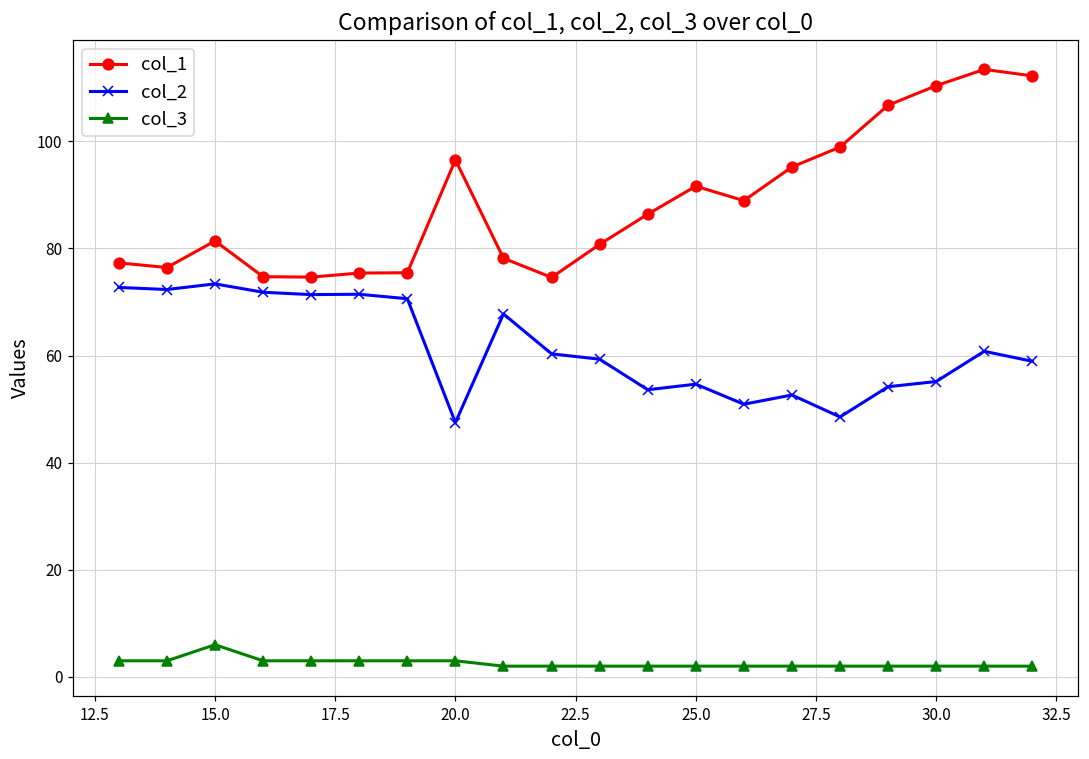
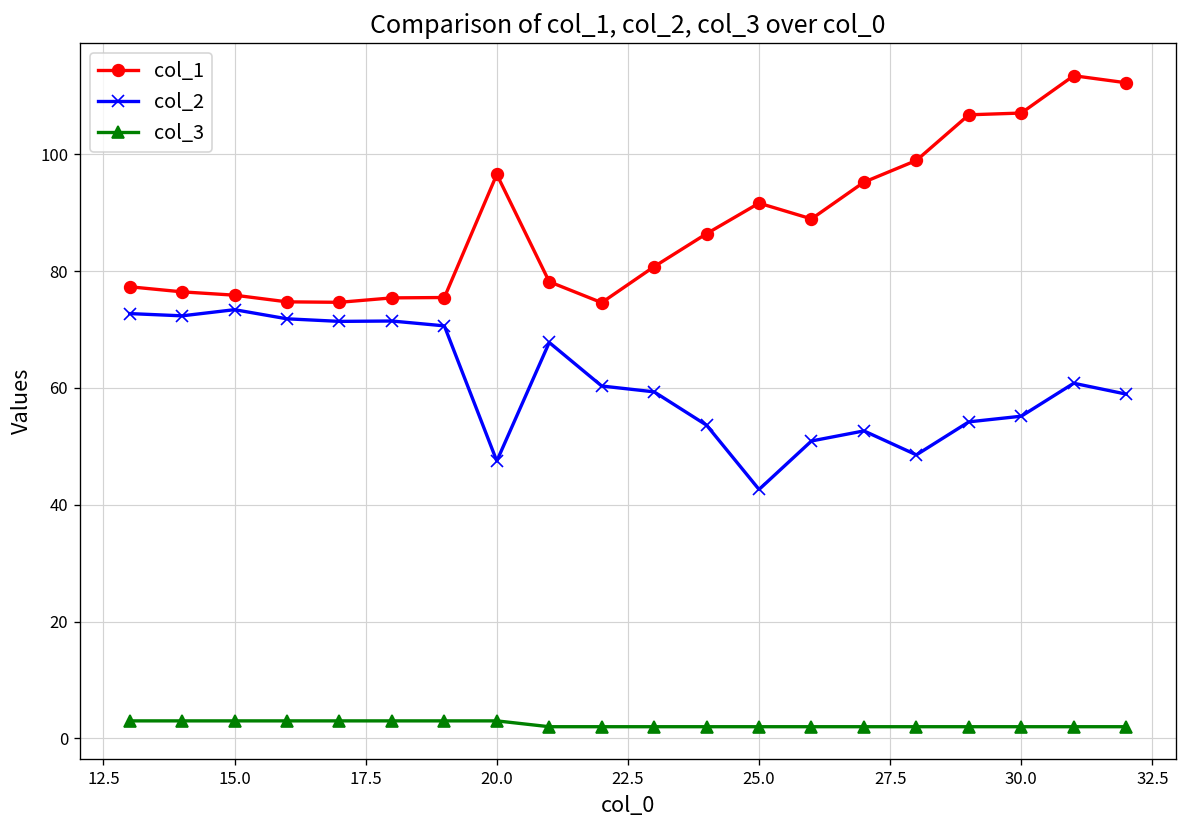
  {
    "col_1": {
-     "15.0": 81,
+     "15.0": 76,
      "20.0": 97,
      "25.0": 92,
-     "30.0": 110
+     "30.0": 107
    },
    "col_2": {
      "15.0": 73,
      "20.0": 47,
-     "25.0": 55,
+     "25.0": 43,
      "30.0": 55
    },
    "col_3": {
-     "15.0": 6,
+     "15.0": 3,
      "20.0": 3,
      "25.0": 2,
      "30.0": 2
    }
  }
